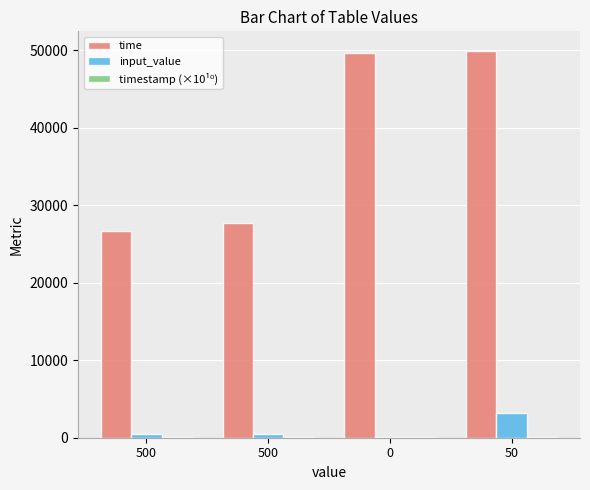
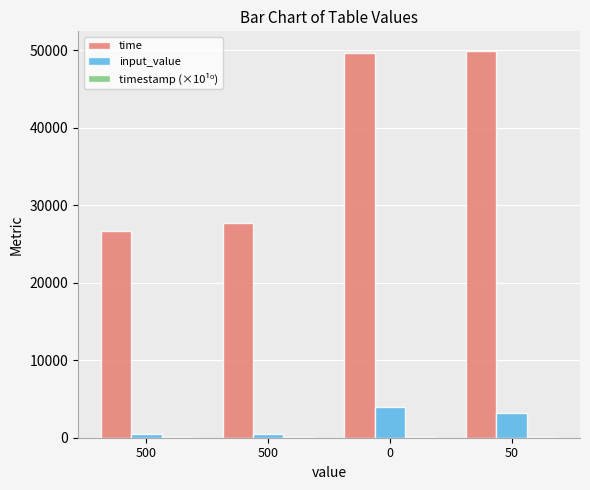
  {
    "time": {
      "0": 50000,
      "50": 50000
    },
    "input_value": {
-     "0": 0,
+     "0": 4000,
      "50": 3000
    }
  }
